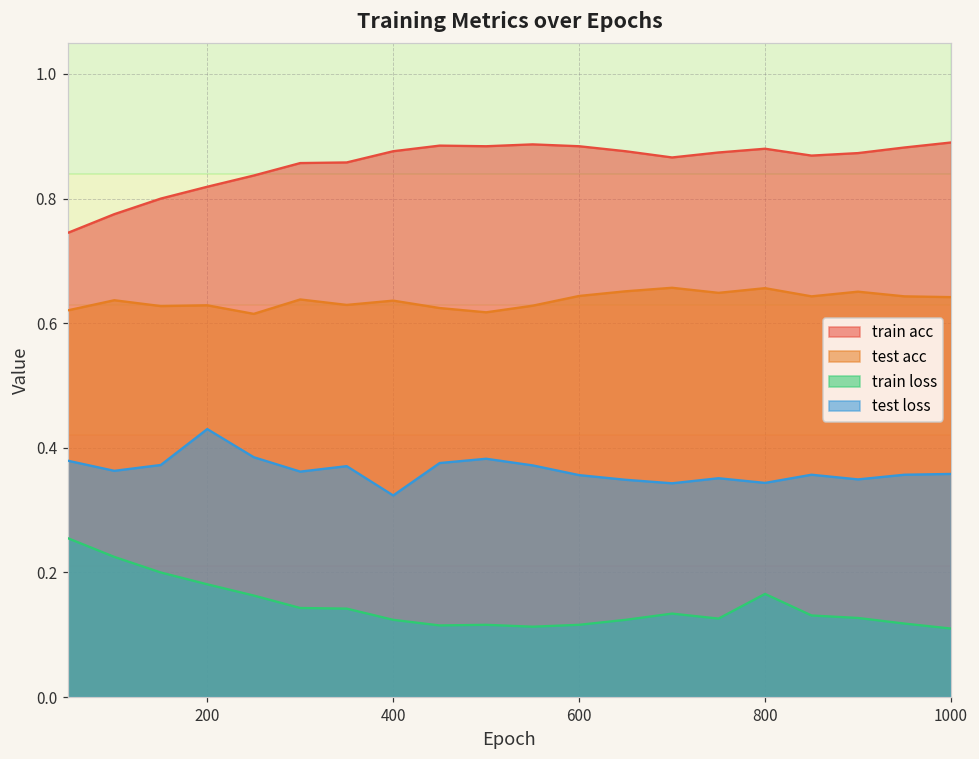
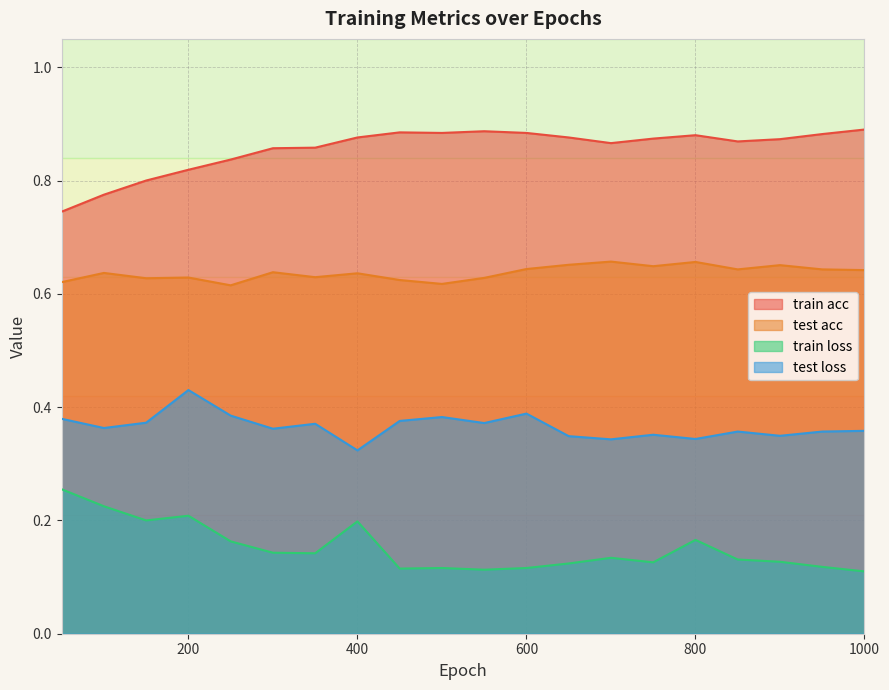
  {
    "train loss": {
-     "200": 0.18,
-     "400": 0.12,
+     "200": 0.21,
+     "400": 0.20,
      "600": 0.12,
      "800": 0.17,
      "1000": 0.11
    },
    "test loss": {
      "200": 0.43,
      "400": 0.32,
-     "600": 0.36,
+     "600": 0.39,
      "800": 0.34,
      "1000": 0.36
    }
  }
